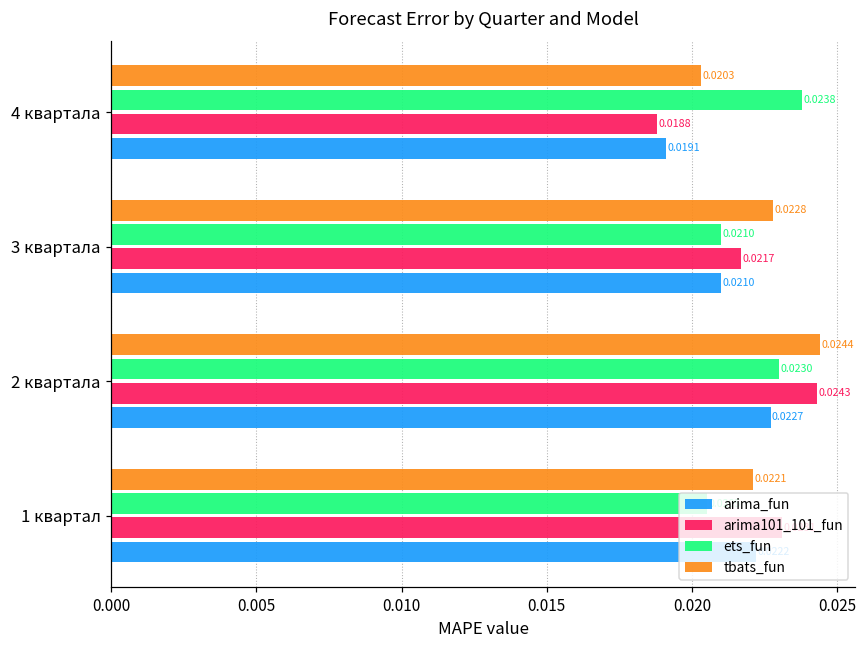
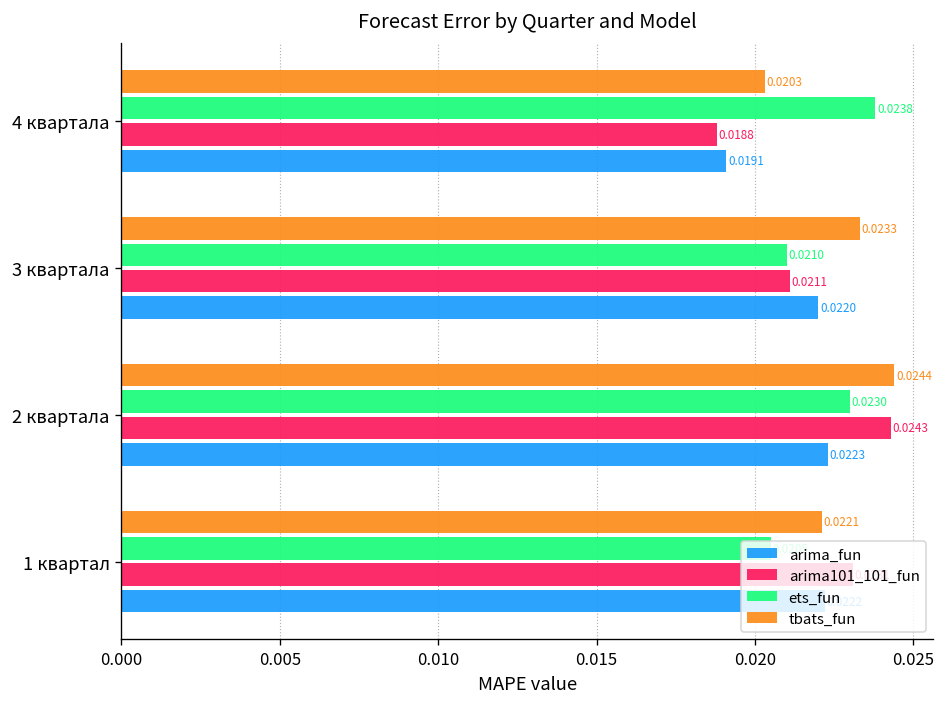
  {
    "arima_fun": {
      "4 квартала": 0.0191,
-     "3 квартала": 0.0210,
-     "2 квартала": 0.0227
+     "3 квартала": 0.0220,
+     "2 квартала": 0.0223
    },
    "arima101_101_fun": {
      "4 квартала": 0.0188,
-     "3 квартала": 0.0217,
+     "3 квартала": 0.0211,
      "2 квартала": 0.0243
    },
    "ets_fun": {
      "4 квартала": 0.0238,
      "3 квартала": 0.0210,
      "2 квартала": 0.0230
    },
    "tbats_fun": {
      "4 квартала": 0.0203,
-     "3 квартала": 0.0228,
+     "3 квартала": 0.0233,
      "2 квартала": 0.0244,
      "1 квартал": 0.0221
    }
  }
